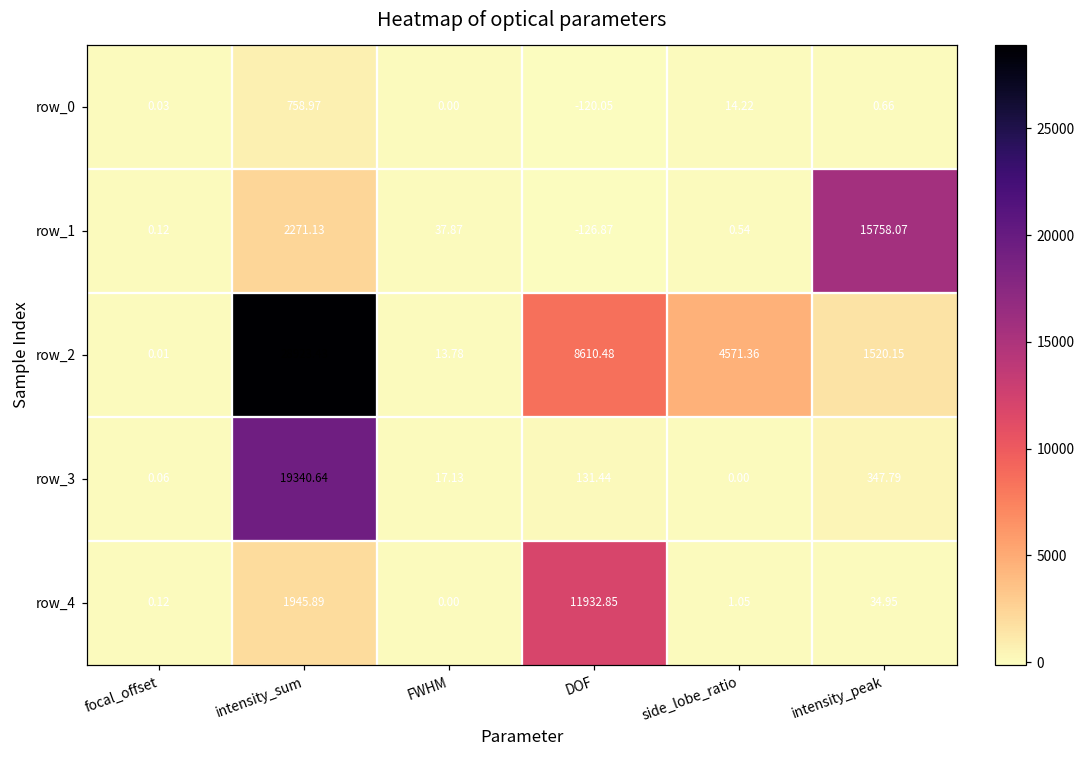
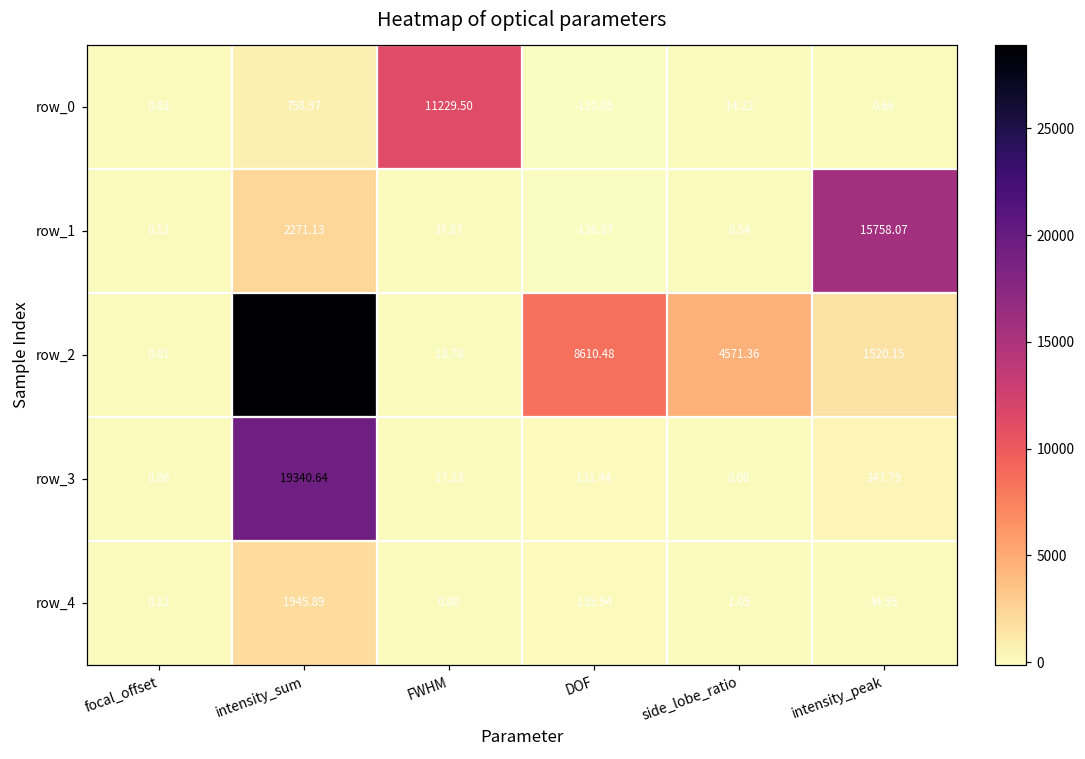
  {
    "row_0": {
      "focal_offset": 0.03,
      "intensity_sum": 758.97,
-     "FWHM": 0.00,
+     "FWHM": 11229.50,
      "DOF": -120.05,
      "side_lobe_ratio": 14.22,
      "intensity_peak": 0.66
    },
    "row_1": {
      "focal_offset": 0.12,
      "intensity_sum": 2271.13,
      "FWHM": 37.87,
      "DOF": -126.87,
      "side_lobe_ratio": 0.54,
      "intensity_peak": 15758.07
    },
    "row_2": {
      "focal_offset": 0.01,
      "FWHM": 13.78,
      "DOF": 8610.48,
      "side_lobe_ratio": 4571.36,
      "intensity_peak": 1520.15
    },
    "row_3": {
      "focal_offset": 0.06,
      "intensity_sum": 19340.64,
      "FWHM": 17.13,
      "DOF": 131.44,
      "side_lobe_ratio": 0.00,
      "intensity_peak": 347.79
    },
    "row_4": {
      "focal_offset": 0.12,
      "intensity_sum": 1945.89,
      "FWHM": 0.00,
-     "DOF": 11932.85,
+     "DOF": 135.94,
      "side_lobe_ratio": 1.05,
      "intensity_peak": 34.95
    }
  }
